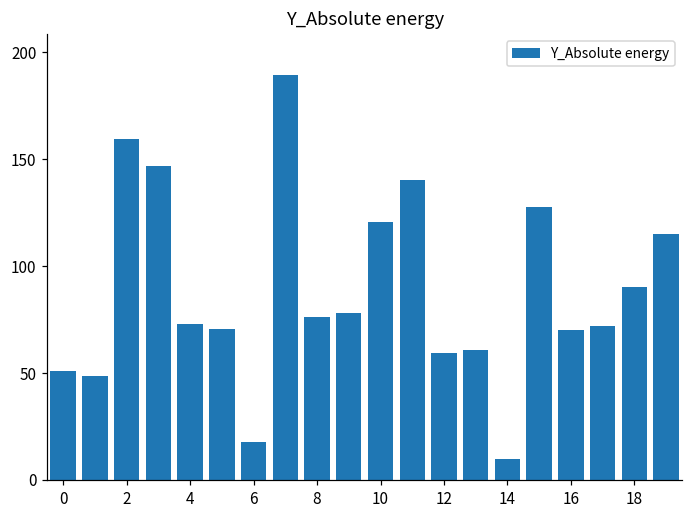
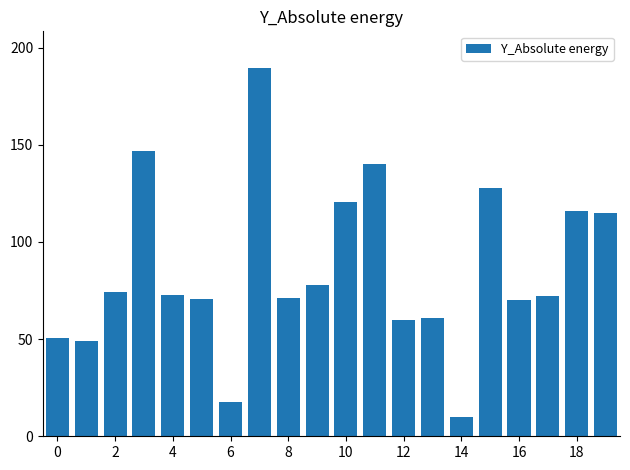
  {
    "0": 51,
-   "2": 159,
+   "2": 74,
    "4": 73,
    "6": 18,
-   "8": 76,
+   "8": 71,
    "10": 121,
    "12": 60,
    "14": 10,
    "16": 70,
-   "18": 90
+   "18": 116
  }
